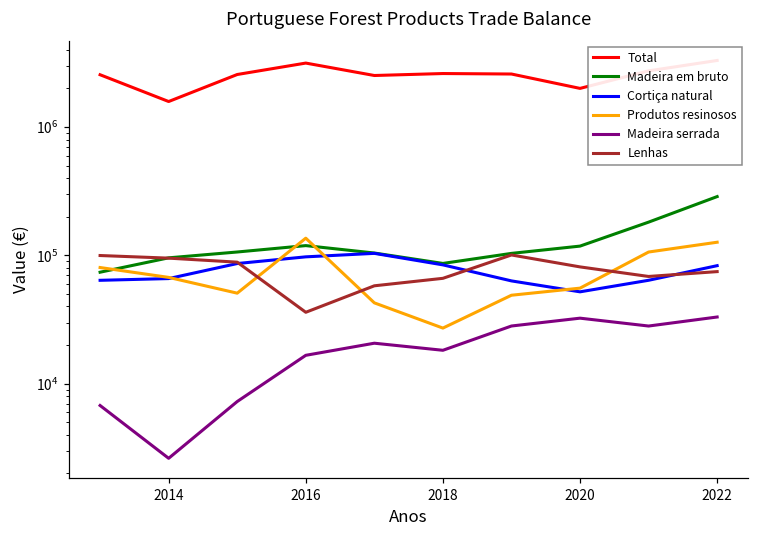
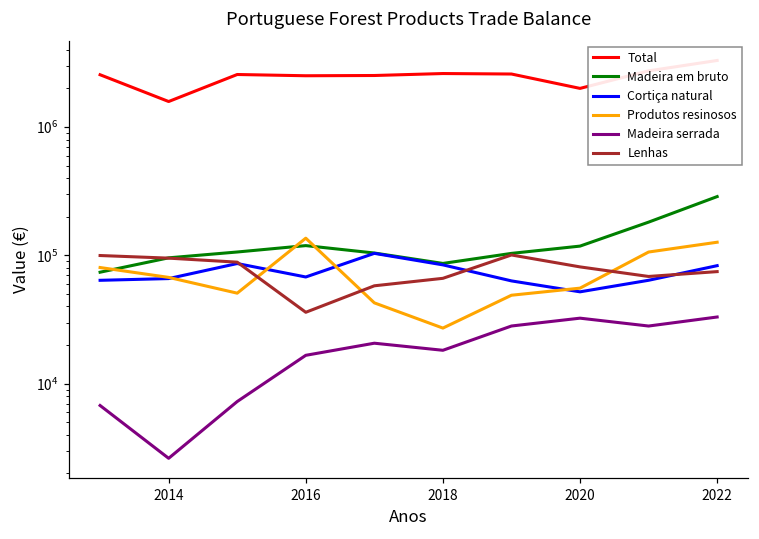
  {
    "Total": {
      "2014": 1600000,
-     "2016": 3200000,
+     "2016": 2500000,
      "2018": 2600000,
      "2020": 2000000
    },
    "Madeira em bruto": {
      "2016": 120000,
      "2020": 120000,
      "2022": 290000
    },
    "Cortiça natural": {
-     "2016": 100000,
+     "2016": 70000,
      "2020": 50000,
      "2022": 80000
    },
    "Produtos resinosos": {
      "2016": 140000,
      "2018": 27000,
      "2020": 60000,
      "2022": 130000
    },
    "Madeira serrada": {
      "2014": 2600,
      "2016": 17000,
      "2018": 18000,
      "2020": 32000,
      "2022": 33000
    },
    "Lenhas": {
      "2016": 36000,
      "2018": 70000,
      "2020": 80000,
      "2022": 70000
    }
  }
